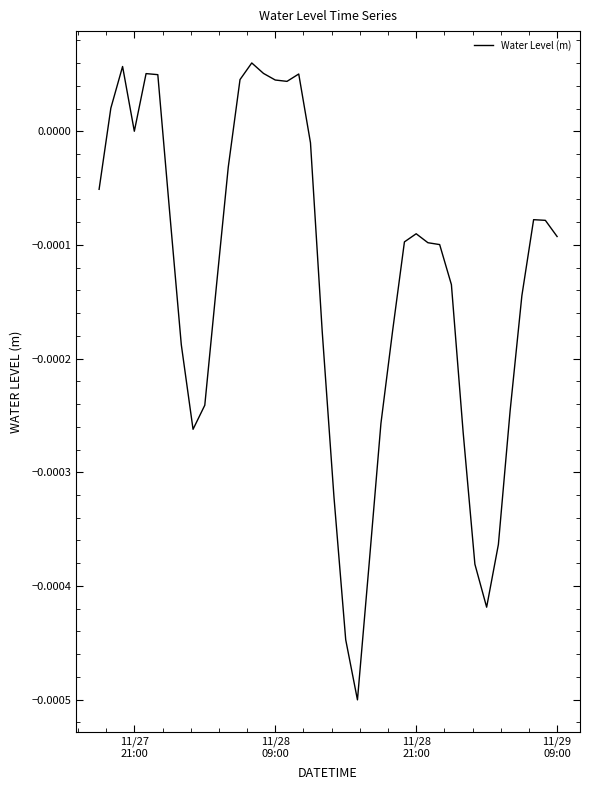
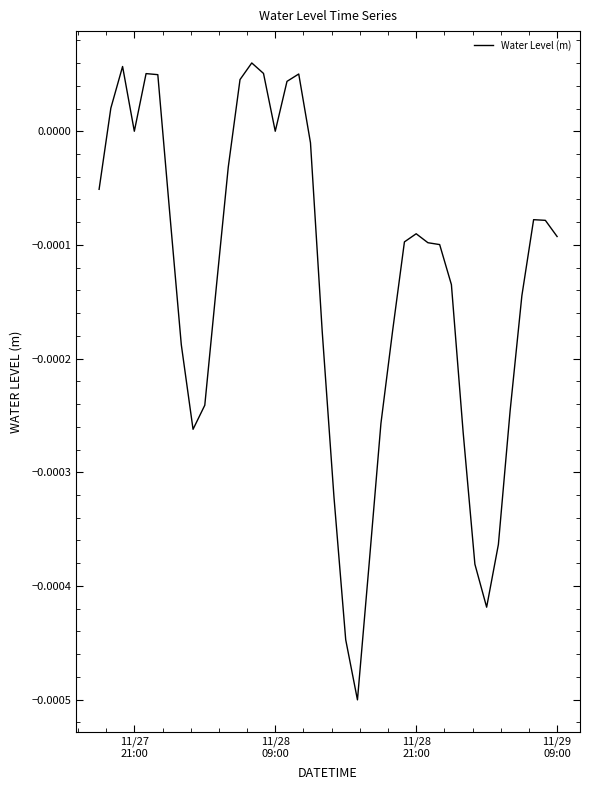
  {
    "11/27 21:00": 0.00000,
-   "11/28 09:00": 0.00005,
+   "11/28 09:00": 0.00000,
    "11/28 21:00": -0.00009,
    "11/29 09:00": -0.000093
  }
